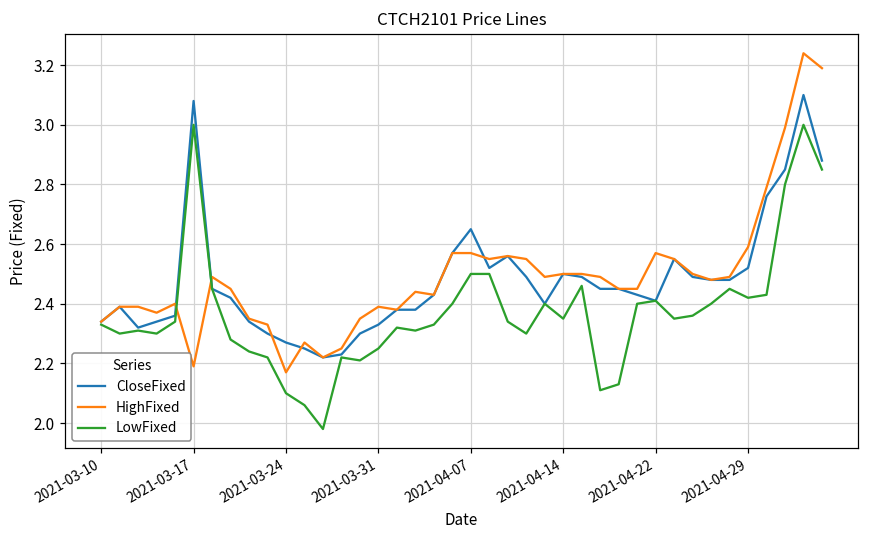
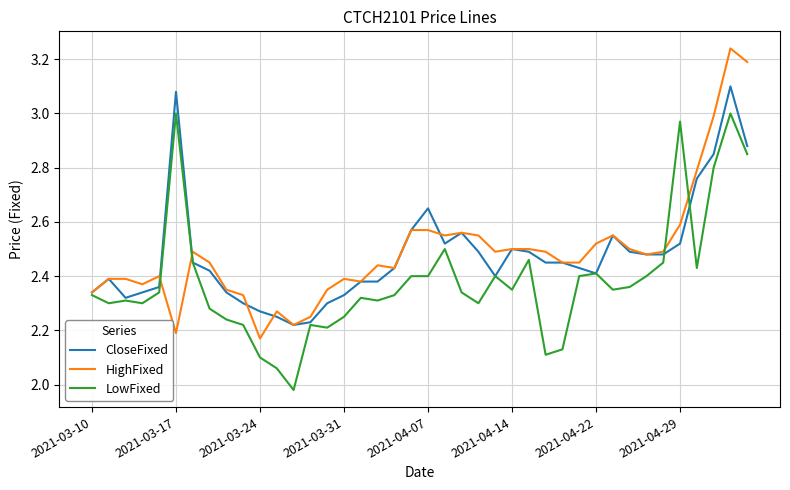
  {
    "CloseFixed": {
      "2021-03-17": 3.08,
      "2021-03-24": 2.27,
      "2021-03-31": 2.33,
      "2021-04-07": 2.65,
      "2021-04-29": 2.52
    },
    "HighFixed": {
      "2021-03-17": 2.19,
      "2021-03-24": 2.17,
      "2021-03-31": 2.39,
      "2021-04-07": 2.57,
-     "2021-04-22": 2.57,
+     "2021-04-22": 2.52,
      "2021-04-29": 2.59
    },
    "LowFixed": {
      "2021-03-10": 2.33,
      "2021-03-17": 3.00,
      "2021-03-24": 2.10,
      "2021-03-31": 2.25,
-     "2021-04-07": 2.5,
+     "2021-04-07": 2.4,
      "2021-04-14": 2.35,
-     "2021-04-29": 2.42
+     "2021-04-29": 2.97
    }
  }
